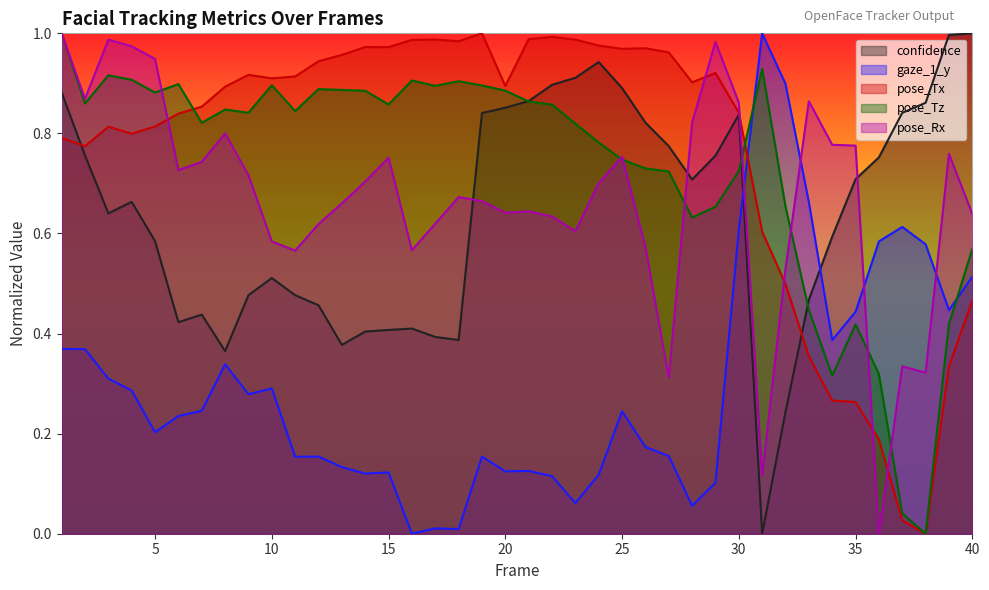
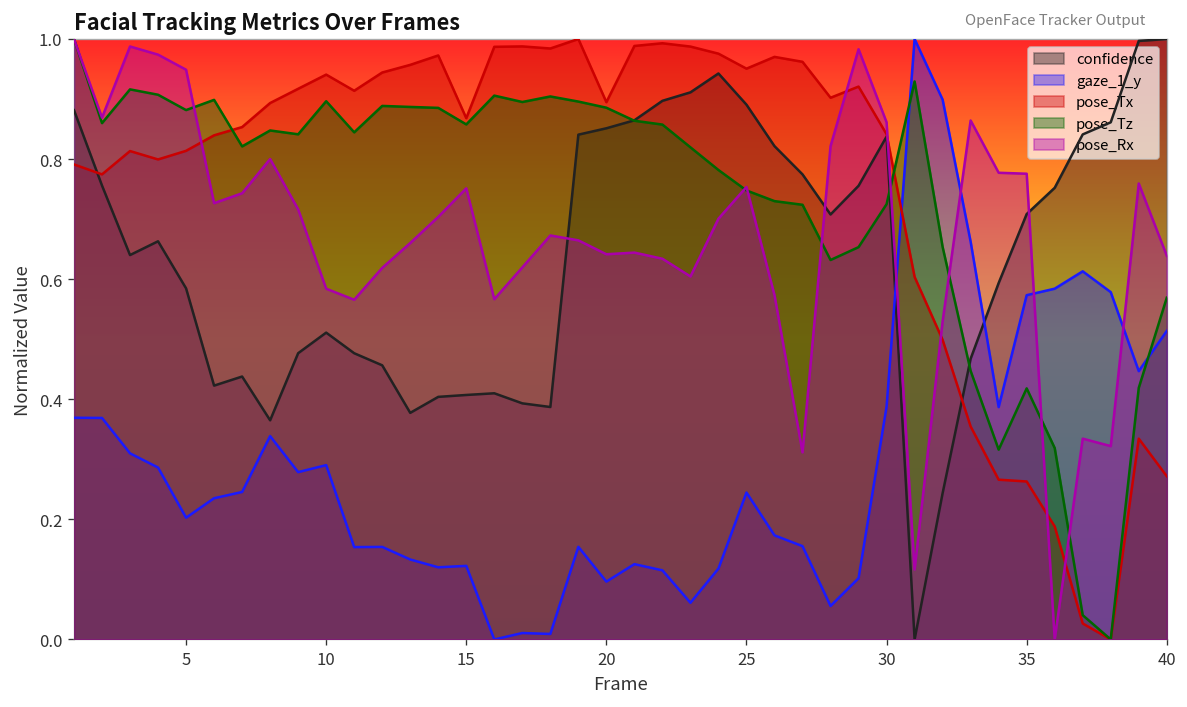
  {
    "gaze_1_y": {
      "5": 0.20,
      "10": 0.29,
      "15": 0.12,
-     "20": 0.12,
+     "20": 0.10,
      "25": 0.24,
-     "30": 0.61,
-     "35": 0.44,
+     "30": 0.39,
+     "35": 0.57,
      "40": 0.51
    },
    "pose_Tx": {
      "5": 0.81,
-     "10": 0.91,
-     "15": 0.97,
+     "10": 0.94,
+     "15": 0.87,
      "20": 0.89,
-     "25": 0.97,
+     "25": 0.95,
      "35": 0.26,
-     "40": 0.47
+     "40": 0.27
    },
    "pose_Rx": {
      "5": 0.95,
      "10": 0.58,
      "15": 0.75,
      "20": 0.64,
      "25": 0.75,
      "30": 0.86,
      "35": 0.78,
      "40": 0.64
    }
  }
